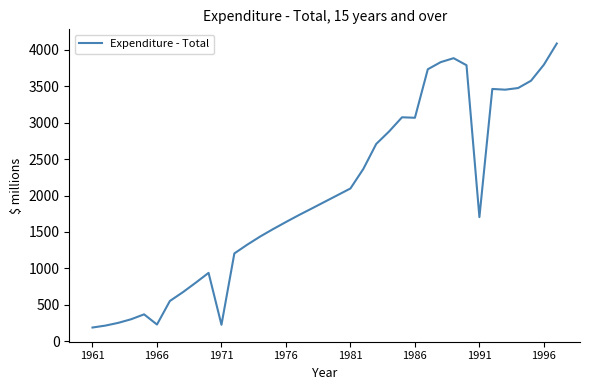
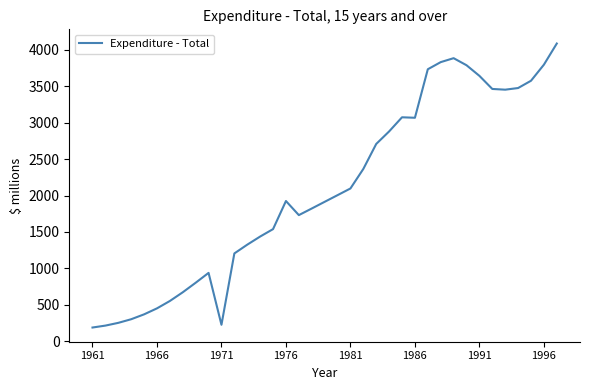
  {
    "1961": 200,
-   "1966": 200,
+   "1966": 500,
    "1971": 200,
-   "1976": 1600,
+   "1976": 1900,
    "1981": 2100,
    "1986": 3100,
-   "1991": 1700,
+   "1991": 3600,
    "1996": 3800
  }
